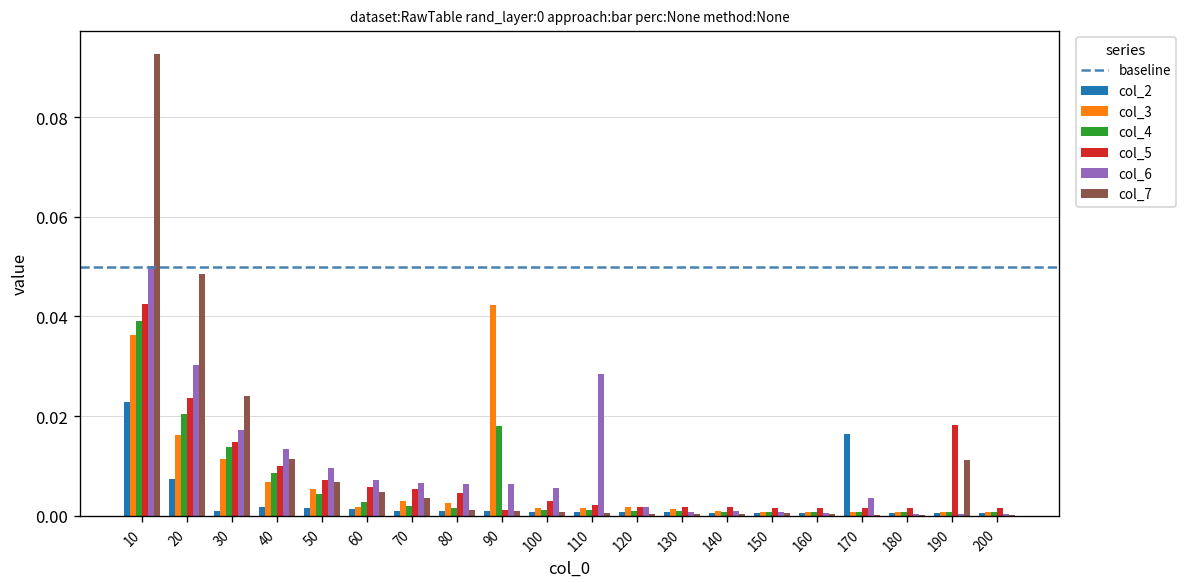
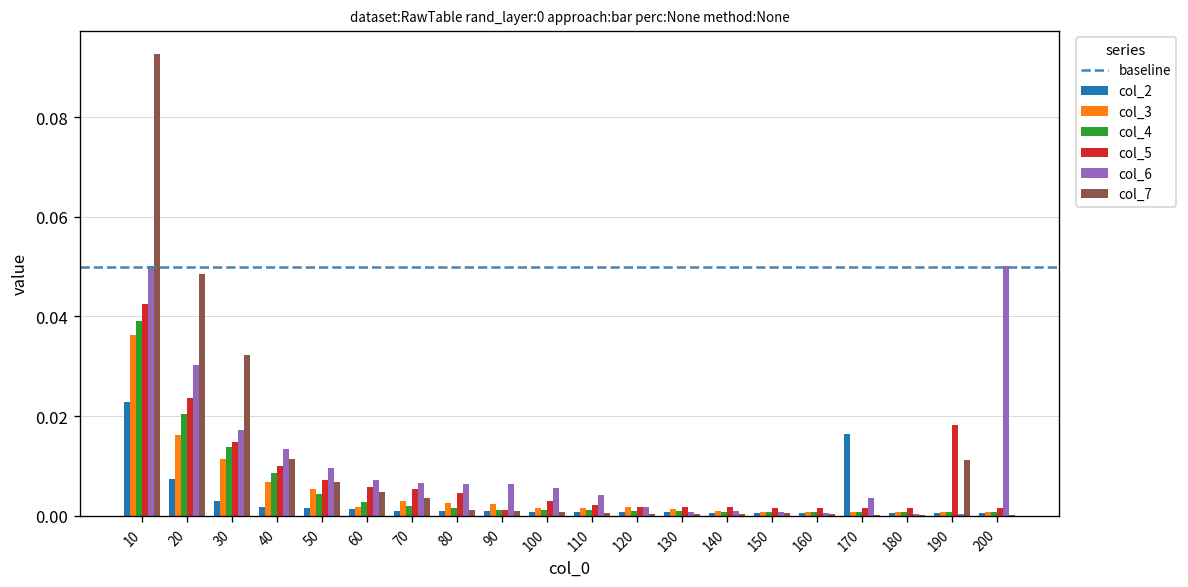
  {
    "col_2": {
      "10": 0.023,
      "20": 0.007,
-     "30": 0.001,
+     "30": 0.003,
      "40": 0.002,
      "50": 0.002,
      "60": 0.001,
      "70": 0.001,
      "80": 0.001,
      "90": 0.001,
      "100": 0.001,
      "110": 0.001,
      "120": 0.001,
      "130": 0.001,
      "140": 0.001,
      "150": 0.001,
      "160": 0.001,
      "170": 0.016,
      "180": 0.001
    },
    "col_3": {
      "10": 0.036,
      "20": 0.016,
      "30": 0.011,
      "40": 0.007,
      "50": 0.005,
      "60": 0.002,
      "70": 0.003,
      "80": 0.003,
-     "90": 0.042,
+     "90": 0.002,
      "100": 0.002,
      "110": 0.001,
      "120": 0.002,
      "130": 0.001,
      "140": 0.001,
      "150": 0.001,
      "160": 0.001,
      "170": 0.001,
      "180": 0.001,
      "190": 0.001,
      "200": 0.001
    },
    "col_4": {
      "10": 0.039,
      "20": 0.020,
      "30": 0.014,
      "40": 0.009,
      "50": 0.004,
      "60": 0.003,
      "70": 0.002,
      "80": 0.001,
-     "90": 0.018,
+     "90": 0.001,
      "100": 0.001,
      "110": 0.001,
      "120": 0.001,
      "130": 0.001,
      "140": 0.001,
      "150": 0.001,
      "160": 0.001,
      "170": 0.001,
      "180": 0.001,
      "190": 0.001,
      "200": 0.001
    },
    "col_5": {
      "10": 0.042,
      "20": 0.024,
      "30": 0.015,
      "40": 0.010,
      "50": 0.007,
      "60": 0.006,
      "70": 0.005,
      "80": 0.005,
      "90": 0.001,
      "100": 0.003,
      "110": 0.002,
      "120": 0.002,
      "130": 0.002,
      "140": 0.002,
      "150": 0.002,
      "160": 0.002,
      "170": 0.002,
      "180": 0.002,
      "190": 0.018,
      "200": 0.001
    },
    "col_6": {
      "10": 0.050,
      "20": 0.030,
      "30": 0.017,
      "40": 0.013,
      "50": 0.010,
      "60": 0.007,
      "70": 0.007,
      "80": 0.006,
      "90": 0.006,
      "100": 0.006,
-     "110": 0.028,
+     "110": 0.004,
      "120": 0.002,
      "130": 0.001,
      "140": 0.001,
      "150": 0.001,
      "170": 0.003,
-     "200": 0.000
+     "200": 0.050
    },
    "col_7": {
      "10": 0.093,
      "20": 0.049,
-     "30": 0.024,
+     "30": 0.032,
      "40": 0.011,
      "50": 0.007,
      "60": 0.005,
      "70": 0.004,
      "80": 0.001,
      "90": 0.001,
      "100": 0.001,
      "190": 0.011
    }
  }
